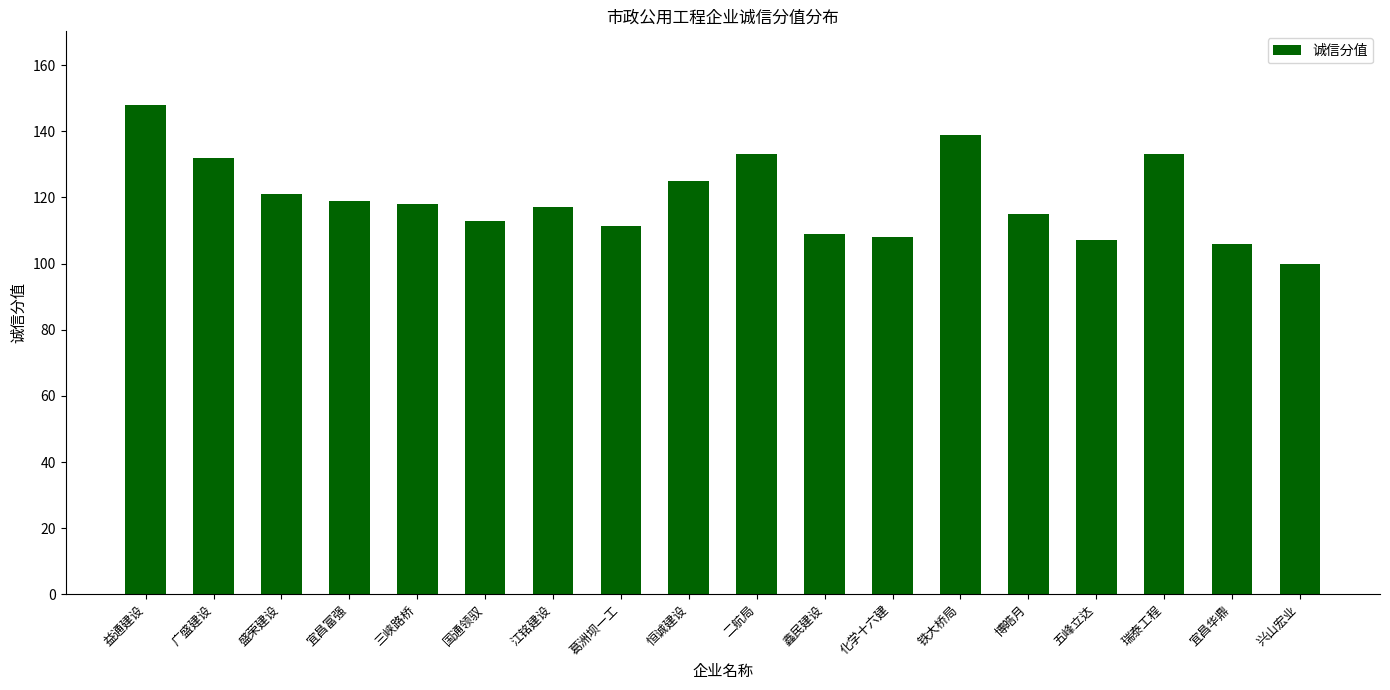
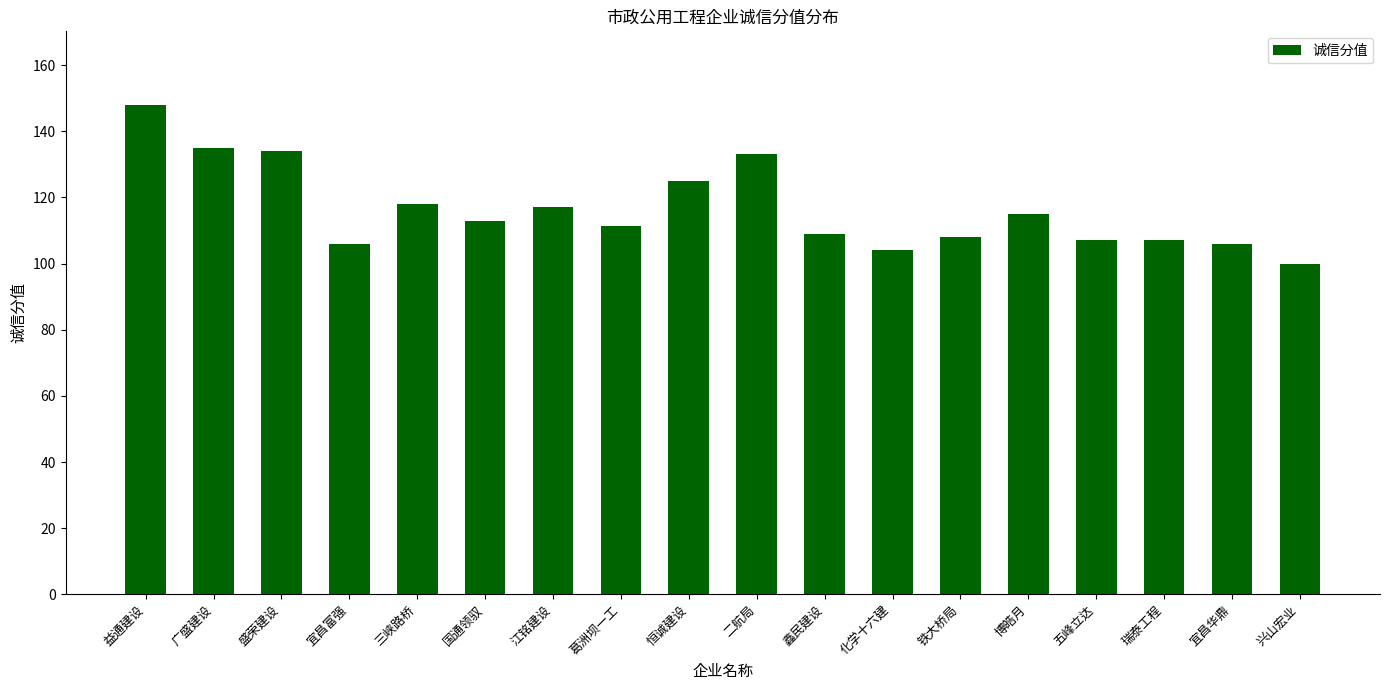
  {
    "益通建设": 148,
-   "广盛建设": 132,
-   "盛荣建设": 121,
-   "宜昌富强": 119,
+   "广盛建设": 135,
+   "盛荣建设": 134,
+   "宜昌富强": 106,
    "三峡路桥": 118,
    "国通领驭": 113,
    "江铭建设": 117,
    "葛洲坝一工": 111,
    "恒诚建设": 125,
    "二航局": 133,
    "鑫民建设": 109,
-   "化学十六建": 108,
-   "铁大桥局": 139,
+   "化学十六建": 104,
+   "铁大桥局": 108,
    "博皓月": 115,
    "五峰立达": 107,
-   "瑞泰工程": 133,
+   "瑞泰工程": 107,
    "宜昌华鼎": 106,
    "兴山宏业": 100
  }
